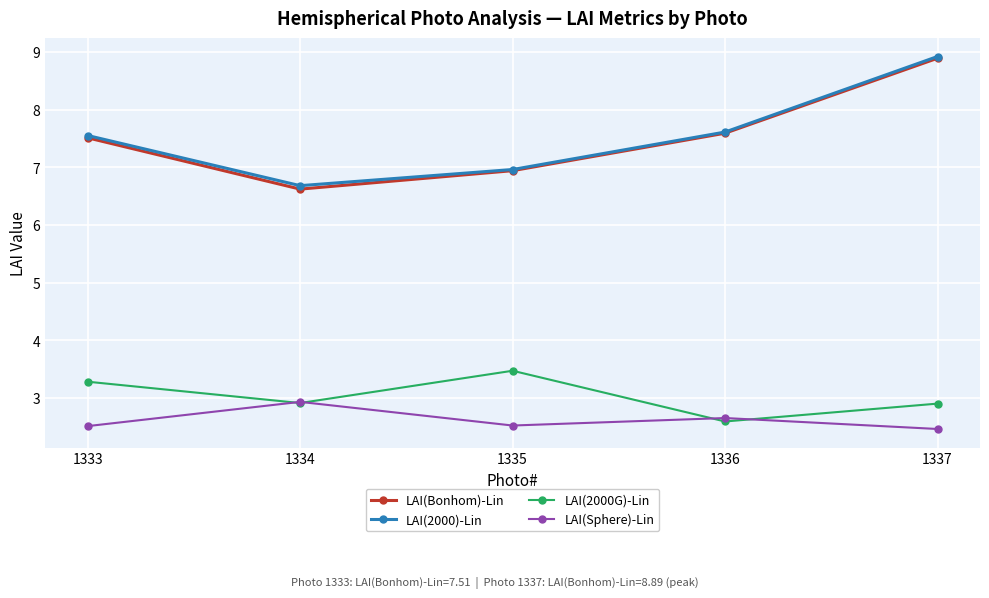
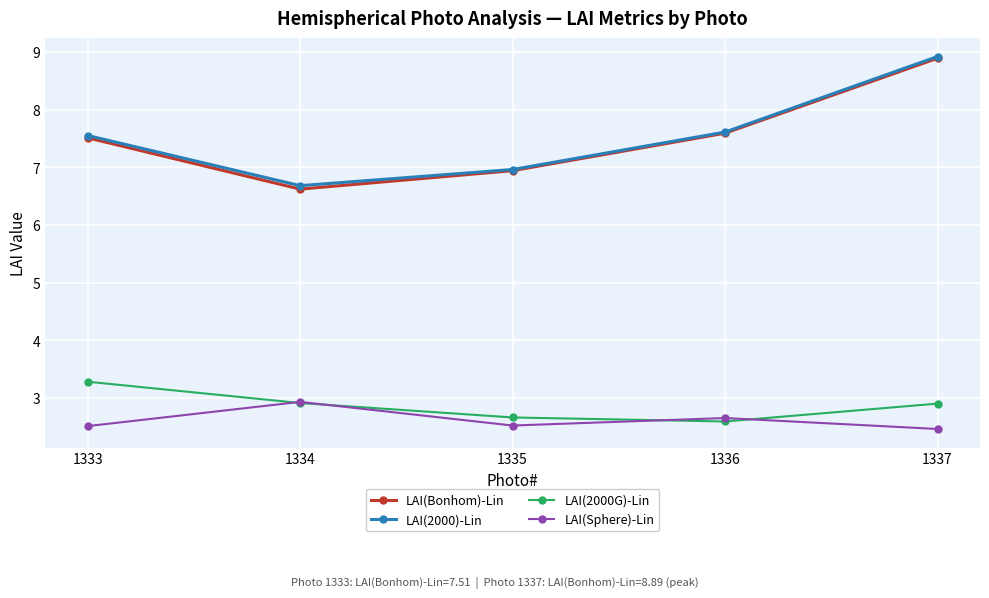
  {
    "LAI(Bonhom)-Lin": {
      "1334": 6.6
    },
    "LAI(2000)-Lin": {
      "1334": 6.7
    },
    "LAI(2000G)-Lin": {
      "1333": 3.3,
-     "1335": 3.5,
+     "1335": 2.7,
      "1336": 2.6,
      "1337": 2.9
    },
    "LAI(Sphere)-Lin": {
      "1333": 2.5,
      "1335": 2.5,
      "1336": 2.7,
      "1337": 2.5
    }
  }
